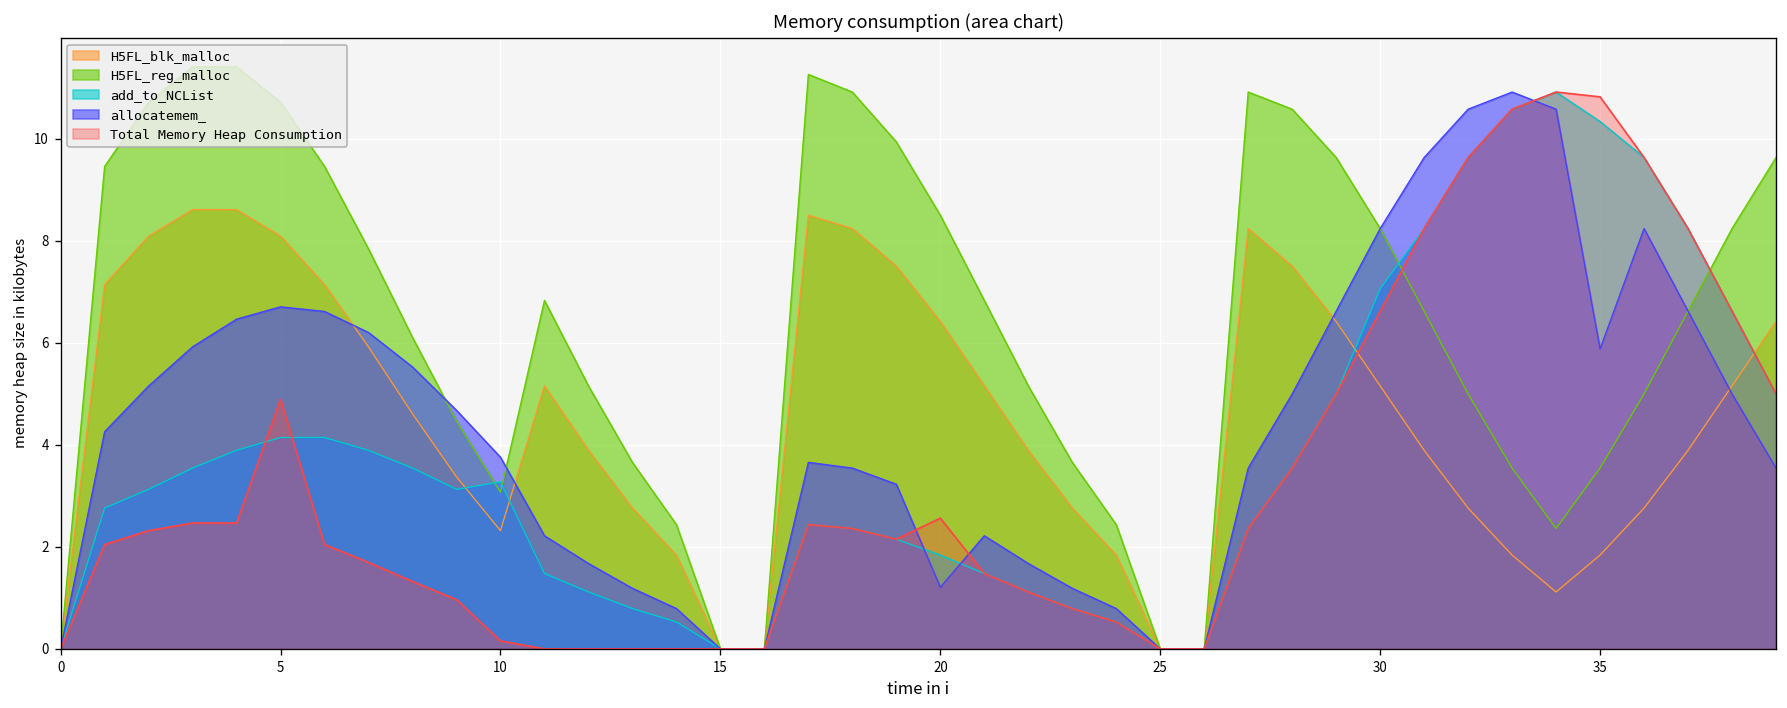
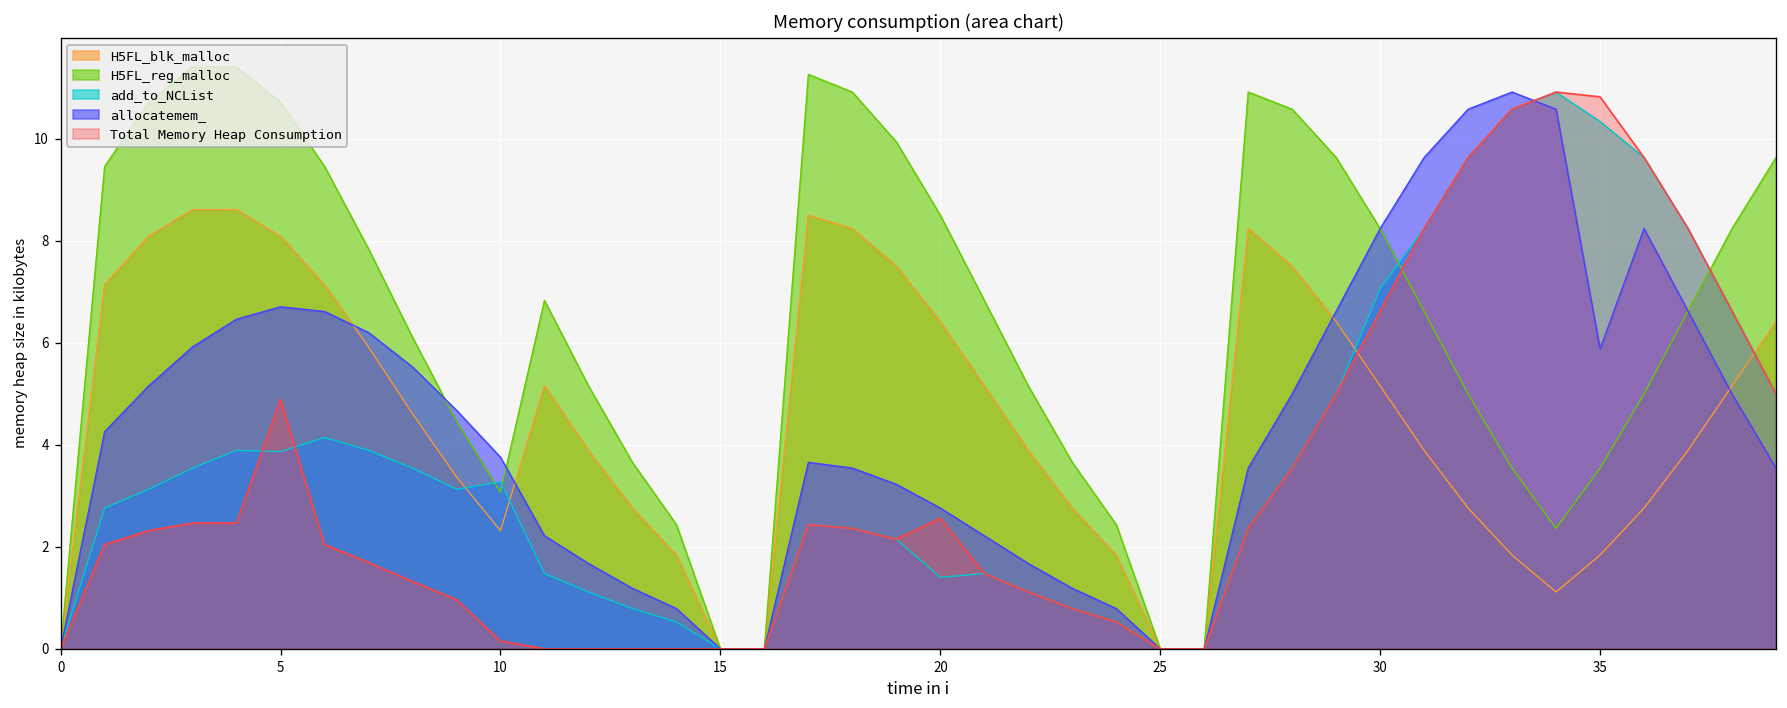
  {
    "H5FL_blk_malloc": {
      "5": 8.1,
      "10": 2.3,
      "20": 6.4,
      "30": 5.2,
      "35": 1.8
    },
    "H5FL_reg_malloc": {
      "10": 3.1,
      "20": 8.5,
      "35": 3.5
    },
    "add_to_NCList": {
-     "5": 4.1,
+     "5": 3.9,
      "10": 3.3,
-     "20": 1.8,
+     "20": 1.4,
      "30": 7.1,
      "35": 10.3
    },
    "allocatemem_": {
      "5": 6.7,
      "10": 3.8,
-     "20": 1.2,
+     "20": 2.8,
      "35": 5.9
    },
    "Total Memory Heap Consumption": {
      "5": 4.9,
      "10": 0.2,
      "20": 2.6,
      "30": 6.6,
      "35": 10.8
    }
  }
